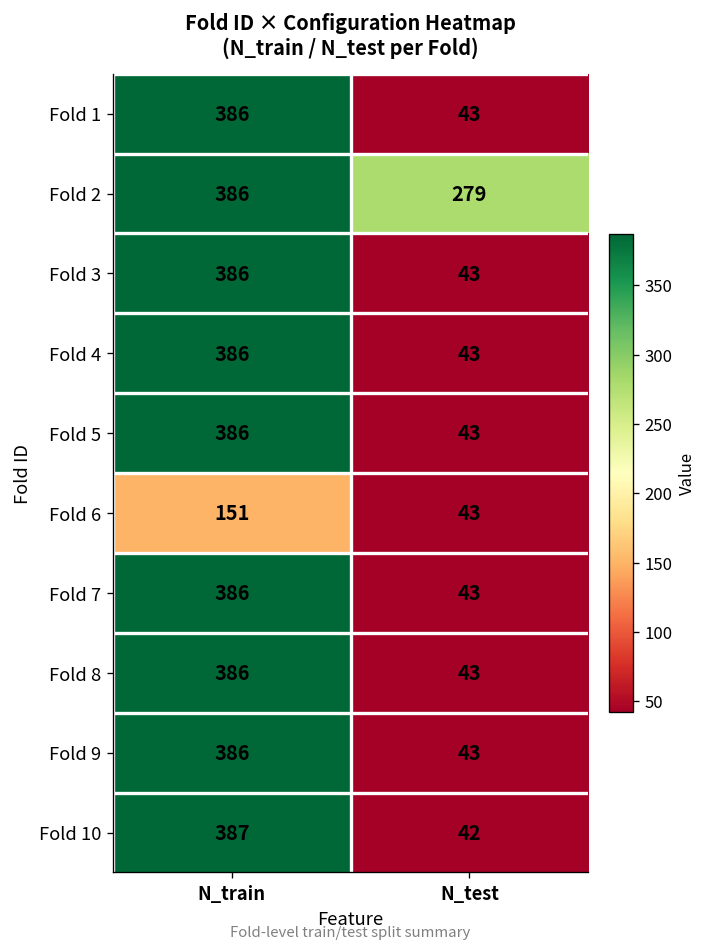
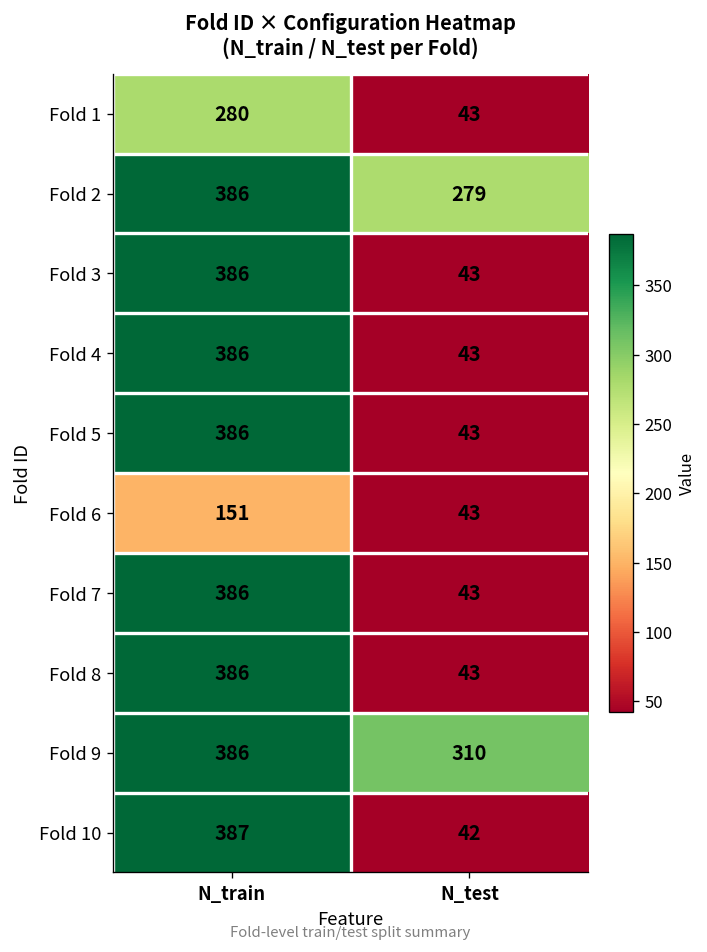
  {
    "Fold 1": {
-     "N_train": 386,
+     "N_train": 280,
      "N_test": 43
    },
    "Fold 2": {
      "N_train": 386,
      "N_test": 279
    },
    "Fold 3": {
      "N_train": 386,
      "N_test": 43
    },
    "Fold 4": {
      "N_train": 386,
      "N_test": 43
    },
    "Fold 5": {
      "N_train": 386,
      "N_test": 43
    },
    "Fold 6": {
      "N_train": 151,
      "N_test": 43
    },
    "Fold 7": {
      "N_train": 386,
      "N_test": 43
    },
    "Fold 8": {
      "N_train": 386,
      "N_test": 43
    },
    "Fold 9": {
      "N_train": 386,
-     "N_test": 43
+     "N_test": 310
    },
    "Fold 10": {
      "N_train": 387,
      "N_test": 42
    }
  }
